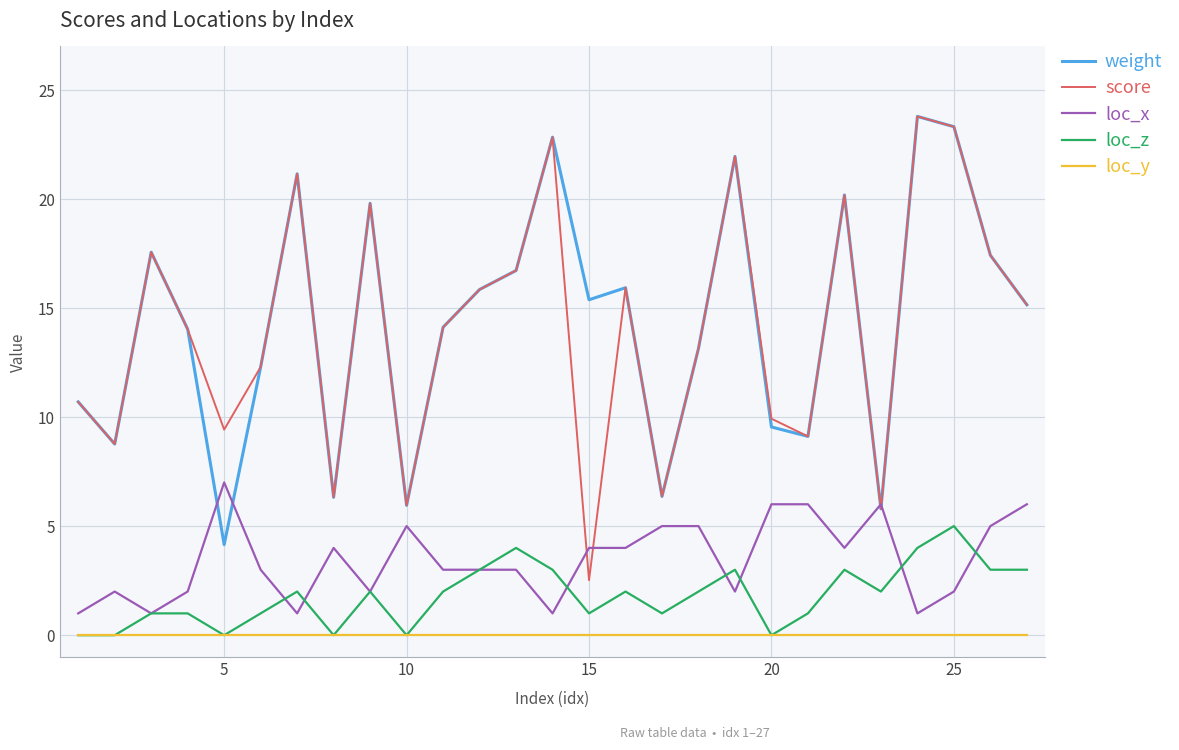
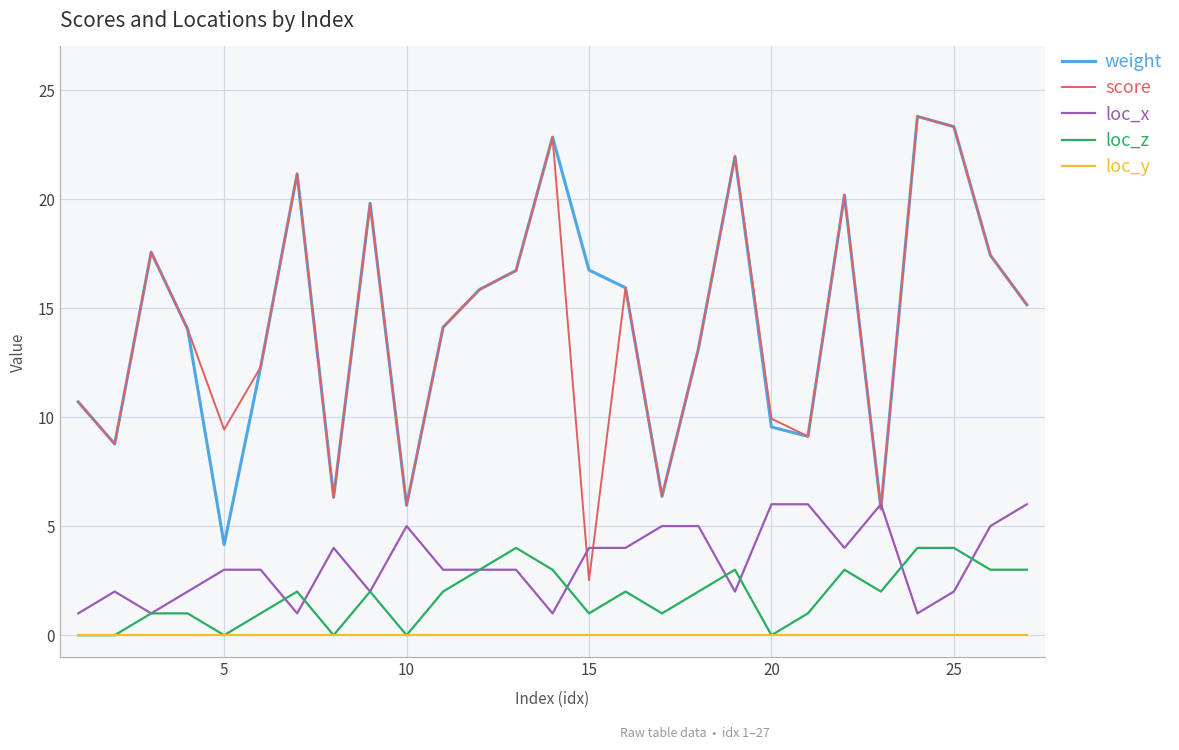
  {
    "weight": {
      "5": 4.2,
-     "15": 15.4,
+     "15": 16.7,
      "20": 9.5
    },
    "score": {
      "5": 9.4,
      "15": 2.5,
      "20": 9.9
    },
    "loc_x": {
-     "5": 7,
+     "5": 3,
      "10": 5,
      "15": 4,
      "20": 6,
      "25": 2
    },
    "loc_z": {
      "15": 1,
-     "25": 5
+     "25": 4
    },
    "loc_y": {
      "15": 0.0,
      "25": 0.0
    }
  }
